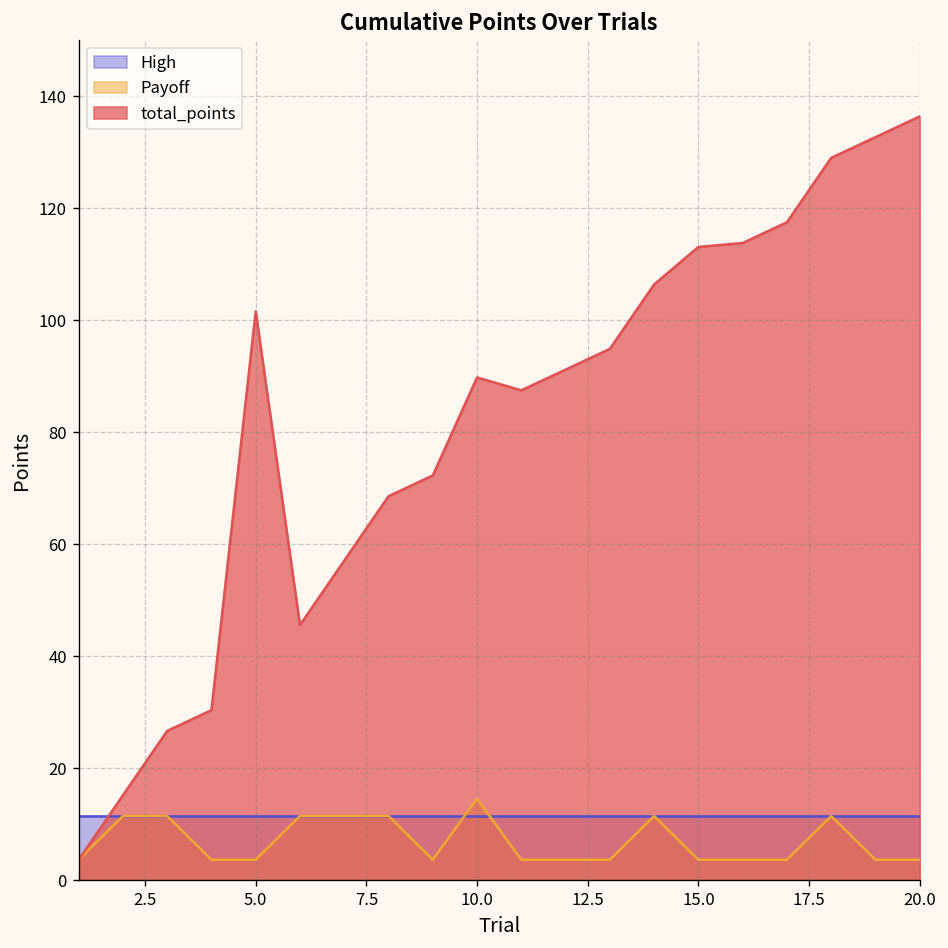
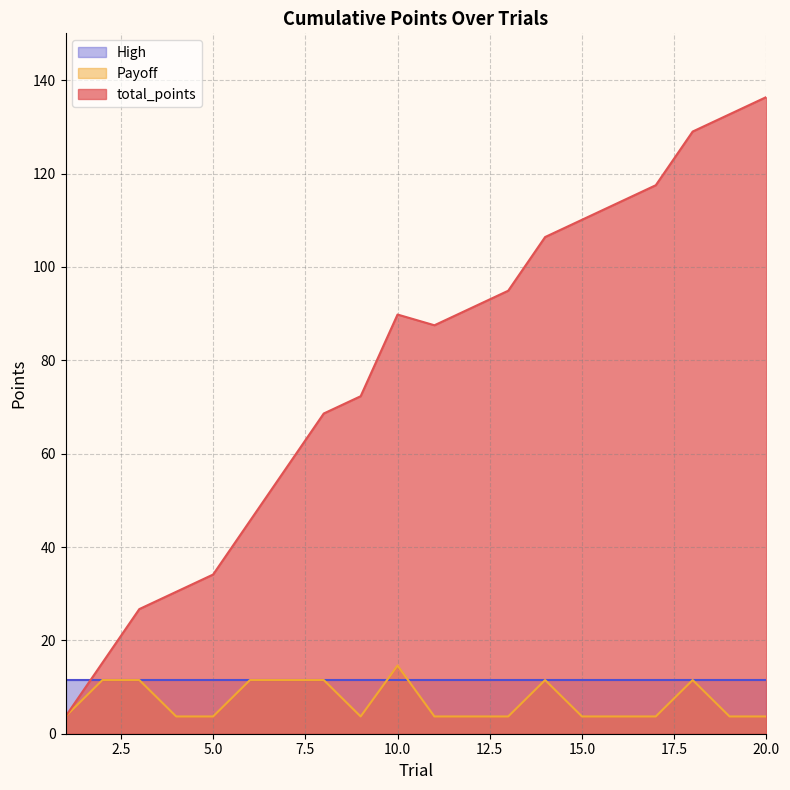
  {
    "High": {
      "5.0": 12,
      "10.0": 12,
      "15.0": 12,
      "20.0": 12
    },
    "Payoff": {
      "5.0": 4,
      "10.0": 15,
      "15.0": 4,
      "20.0": 4
    },
    "total_points": {
-     "5.0": 102,
+     "5.0": 34,
      "10.0": 90,
-     "15.0": 113,
+     "15.0": 110,
      "20.0": 136
    }
  }
